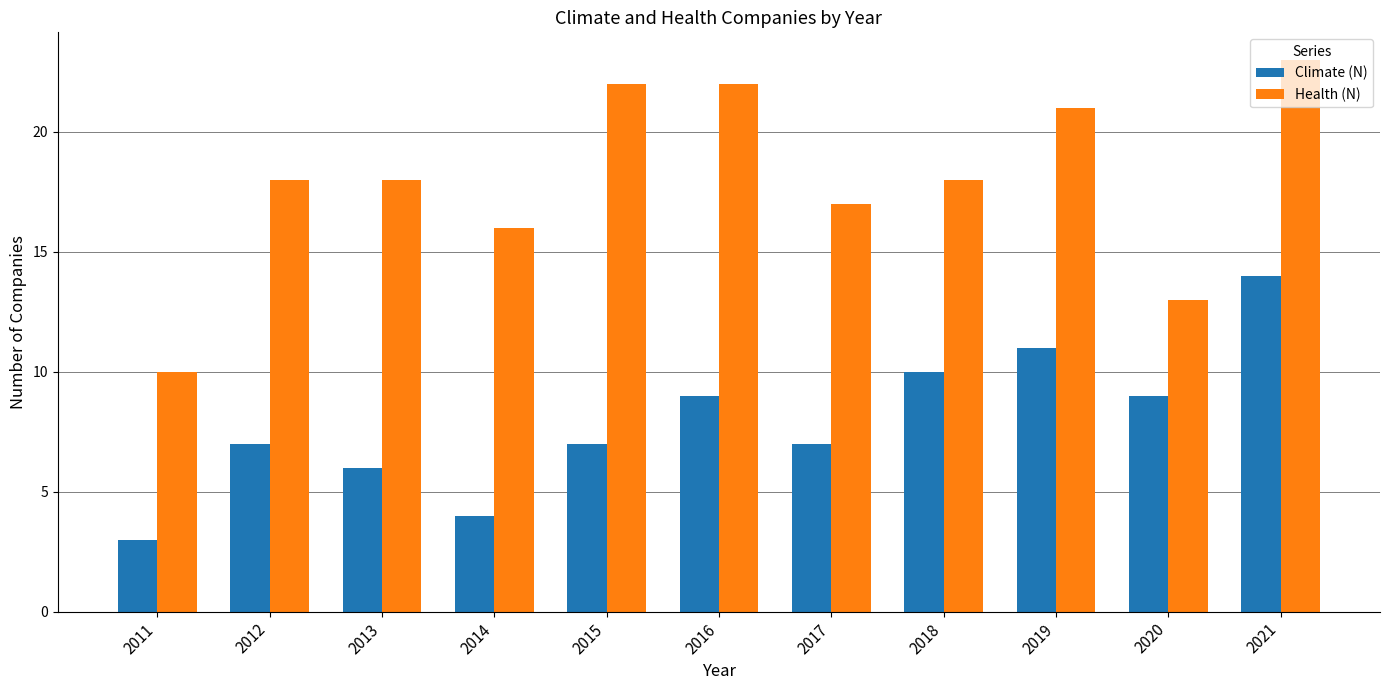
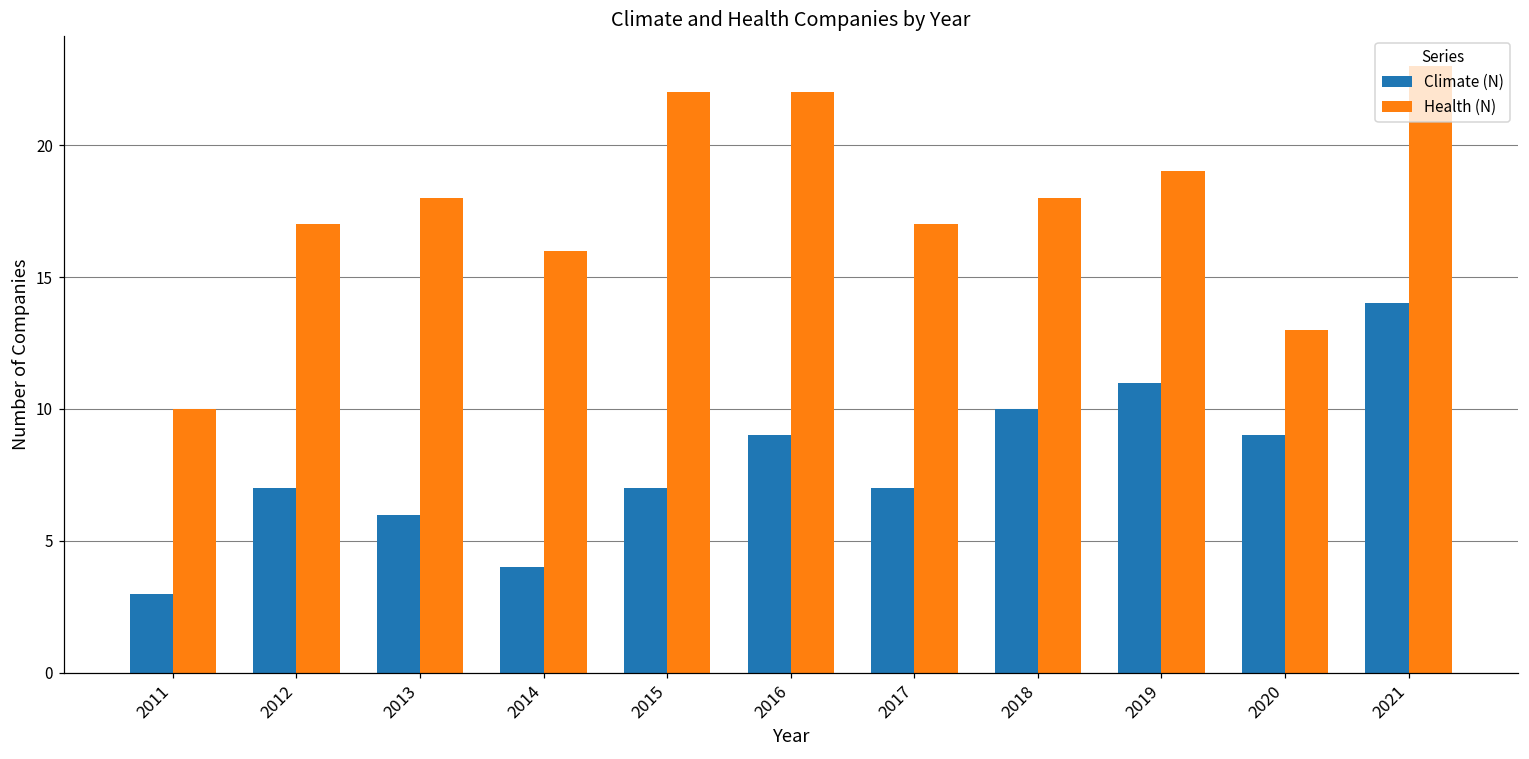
  {
    "Climate (N)": {
      "2011": 3,
      "2012": 7,
      "2013": 6,
      "2014": 4,
      "2015": 7,
      "2016": 9,
      "2017": 7,
      "2018": 10,
      "2019": 11,
      "2020": 9,
      "2021": 14
    },
    "Health (N)": {
      "2011": 10,
-     "2012": 18,
+     "2012": 17,
      "2013": 18,
      "2014": 16,
      "2015": 22,
      "2016": 22,
      "2017": 17,
      "2018": 18,
-     "2019": 21,
+     "2019": 19,
      "2020": 13
    }
  }
